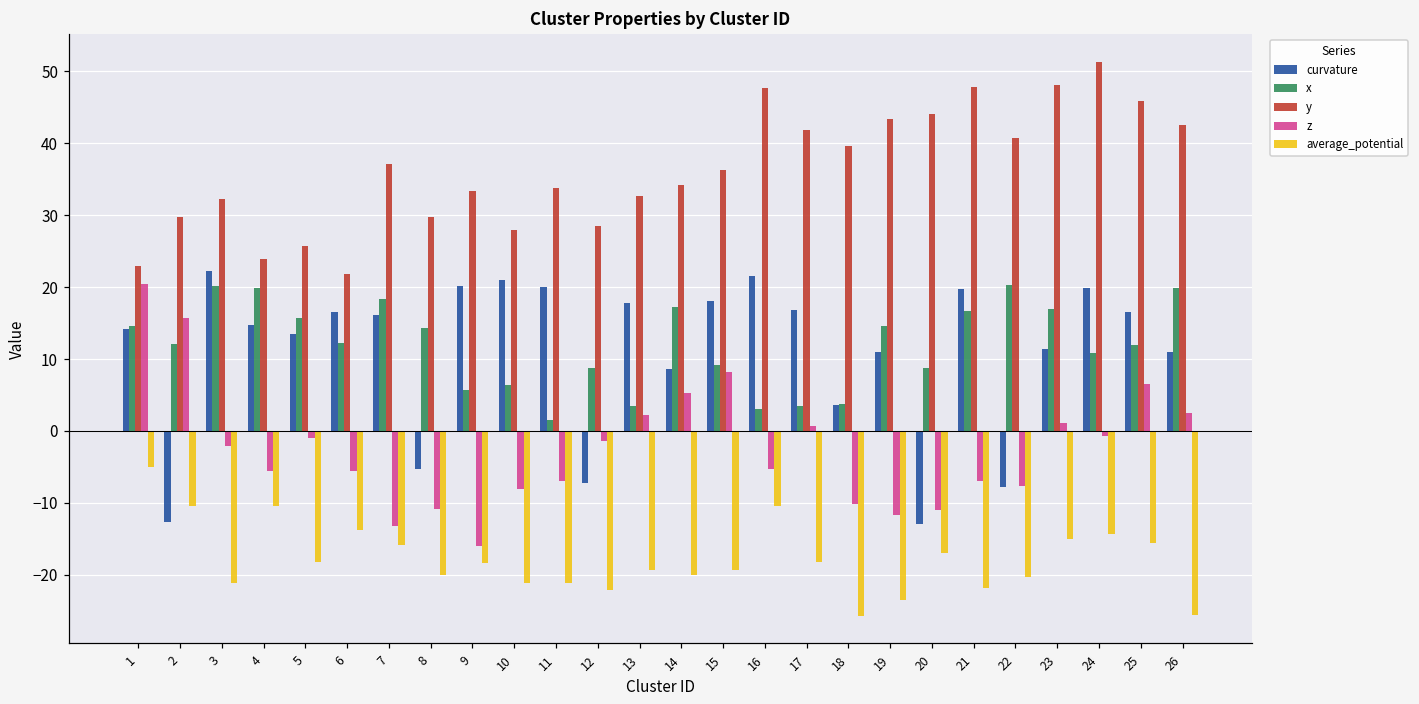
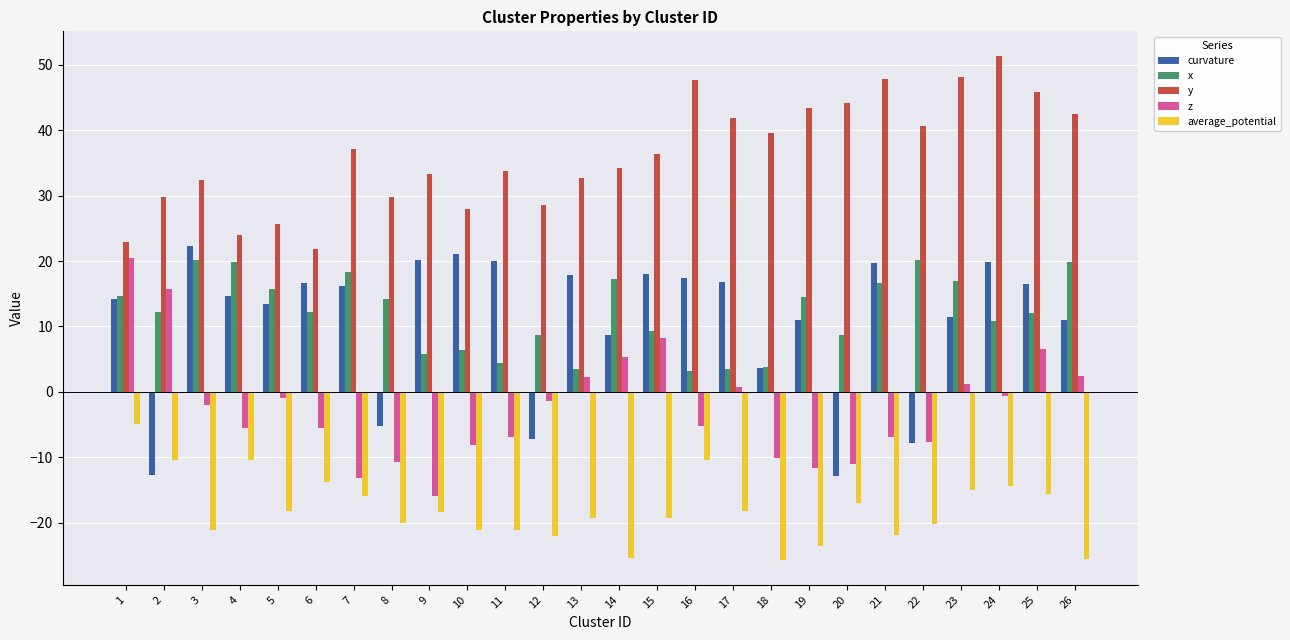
  {
    "curvature": {
      "1": 14,
      "2": -13,
      "3": 22,
      "4": 15,
      "5": 13,
      "6": 17,
      "7": 16,
      "8": -5,
      "9": 20,
      "10": 21,
      "11": 20,
      "12": -7,
      "13": 18,
      "14": 9,
      "15": 18,
-     "16": 22,
+     "16": 17,
      "17": 17,
      "18": 4,
      "19": 11,
      "20": -13,
      "21": 20,
      "22": -8,
      "23": 11,
      "24": 20,
      "25": 16,
      "26": 11
    },
    "x": {
      "1": 15,
      "2": 12,
      "3": 20,
      "4": 20,
      "5": 16,
      "6": 12,
      "7": 18,
      "8": 14,
      "9": 6,
      "10": 6,
-     "11": 2,
+     "11": 4,
      "12": 9,
      "13": 4,
      "14": 17,
      "15": 9,
      "16": 3,
      "17": 3,
      "18": 4,
      "19": 15,
      "20": 9,
      "21": 17,
      "22": 20,
      "23": 17,
      "24": 11,
      "25": 12,
      "26": 20
    },
    "y": {
      "1": 23,
      "2": 30,
      "3": 32,
      "4": 24,
      "5": 26,
      "6": 22,
      "7": 37,
      "8": 30,
      "9": 33,
      "10": 28,
      "11": 34,
      "12": 29,
      "13": 33,
      "14": 34,
      "15": 36,
      "16": 48,
      "17": 42,
      "18": 40,
      "19": 43,
      "20": 44,
      "21": 48,
      "22": 41,
      "23": 48,
      "24": 51,
      "25": 46,
      "26": 43
    },
    "z": {
      "1": 20,
      "2": 16,
      "3": -2,
      "4": -6,
      "5": -1,
      "6": -6,
      "7": -13,
      "8": -11,
      "9": -16,
      "10": -8,
      "11": -7,
      "12": -1,
      "13": 2,
      "14": 5,
      "15": 8,
      "16": -5,
      "17": 1,
      "18": -10,
      "19": -12,
      "20": -11,
      "21": -7,
      "22": -8,
      "23": 1,
      "24": -1,
      "25": 7,
      "26": 2
    },
    "average_potential": {
      "1": -5,
      "2": -10,
      "3": -21,
      "4": -10,
      "5": -18,
      "6": -14,
      "7": -16,
      "8": -20,
      "9": -18,
      "10": -21,
      "11": -21,
      "12": -22,
      "13": -19,
-     "14": -20,
+     "14": -25,
      "15": -19,
      "16": -10,
      "17": -18,
      "18": -26,
      "19": -24,
      "20": -17,
      "21": -22,
      "22": -20,
      "23": -15,
      "24": -14,
      "25": -16,
      "26": -26
    }
  }
